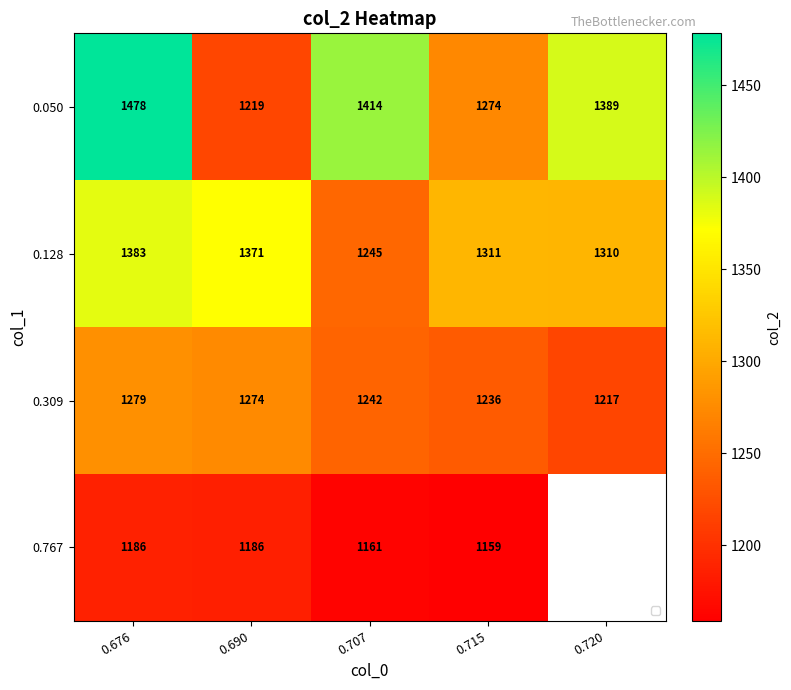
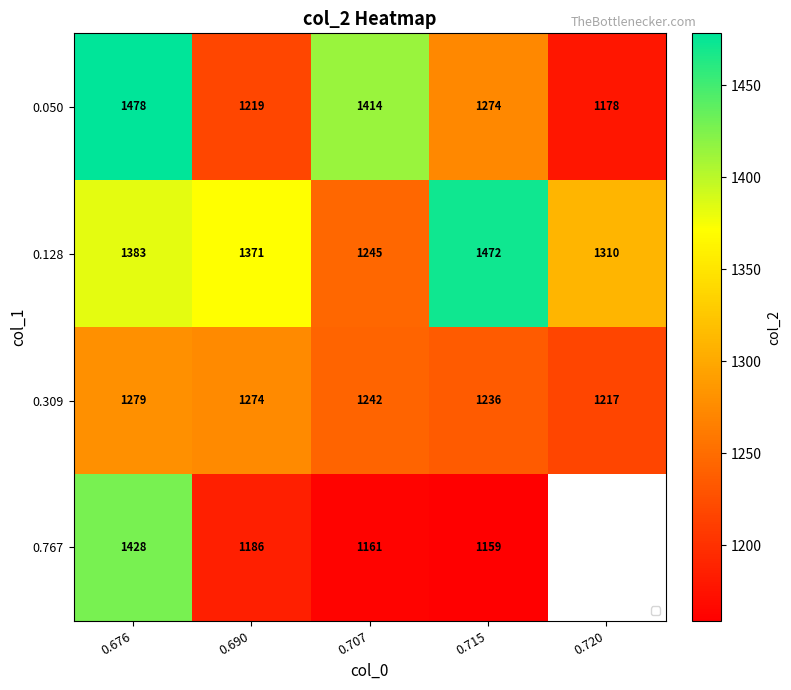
  {
    "0.050": {
      "0.676": 1478,
      "0.690": 1219,
      "0.707": 1414,
      "0.715": 1274,
-     "0.720": 1389
+     "0.720": 1178
    },
    "0.128": {
      "0.676": 1383,
      "0.690": 1371,
      "0.707": 1245,
-     "0.715": 1311,
+     "0.715": 1472,
      "0.720": 1310
    },
    "0.309": {
      "0.676": 1279,
      "0.690": 1274,
      "0.707": 1242,
      "0.715": 1236,
      "0.720": 1217
    },
    "0.767": {
-     "0.676": 1186,
+     "0.676": 1428,
      "0.690": 1186,
      "0.707": 1161,
      "0.715": 1159
    }
  }
